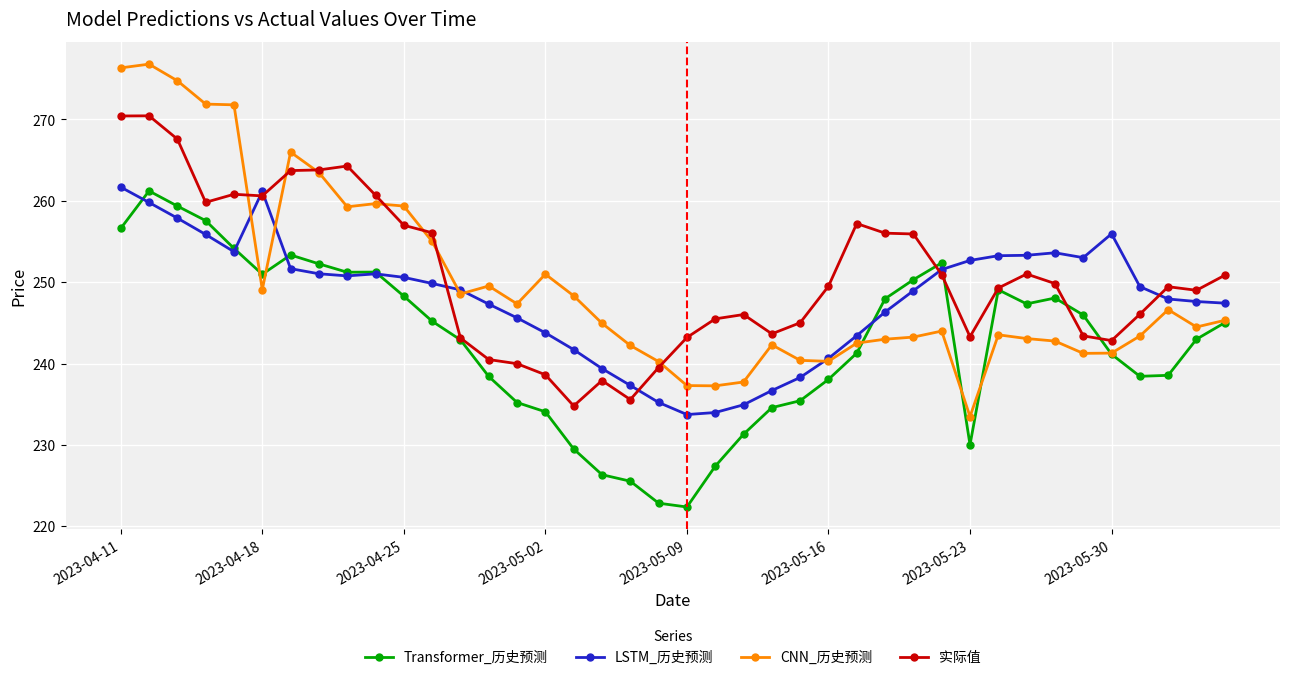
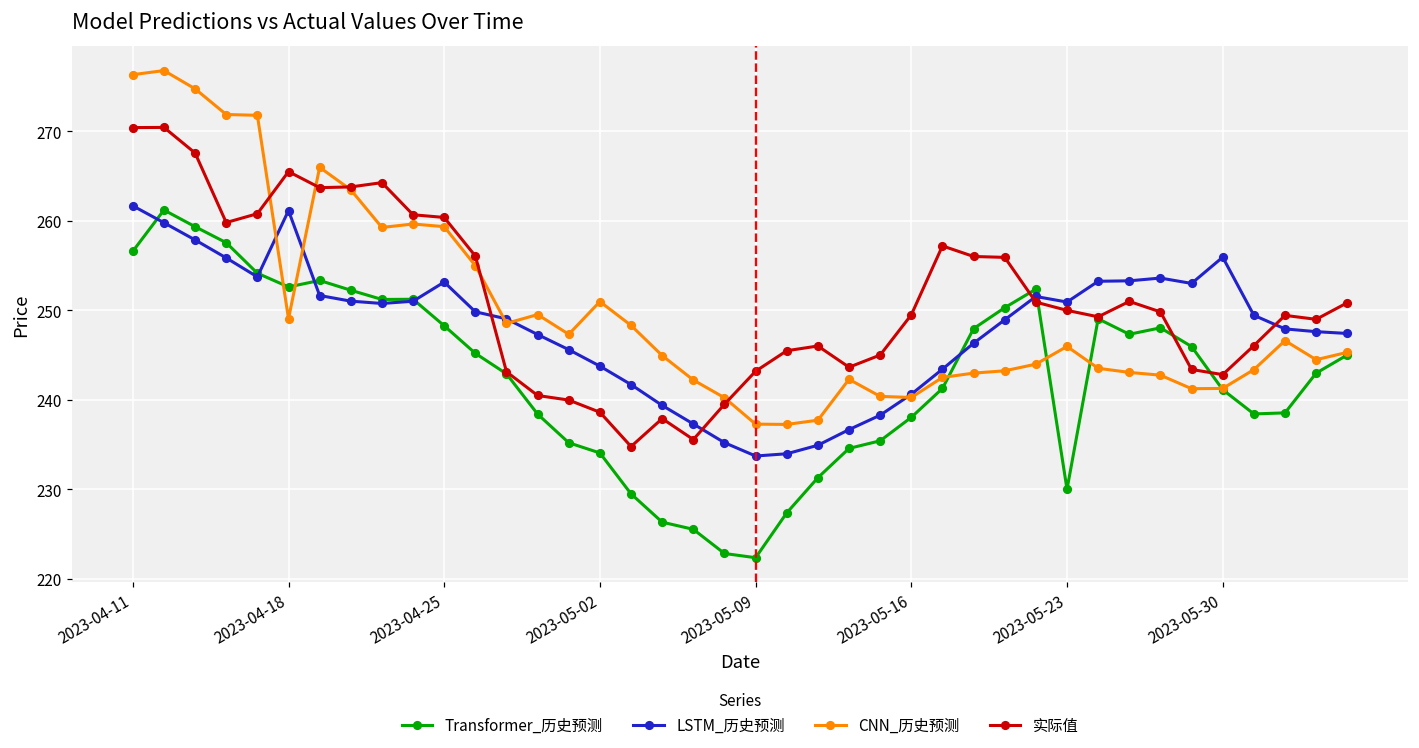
  {
    "Transformer_历史预测": {
      "2023-04-11": 257,
-     "2023-04-18": 251,
+     "2023-04-18": 253,
      "2023-04-25": 248,
      "2023-05-02": 234,
      "2023-05-09": 222,
      "2023-05-16": 238,
      "2023-05-23": 230
    },
    "LSTM_历史预测": {
      "2023-04-11": 262,
      "2023-04-18": 261,
-     "2023-04-25": 251,
+     "2023-04-25": 253,
      "2023-05-02": 244,
      "2023-05-09": 234,
      "2023-05-16": 241,
-     "2023-05-23": 253,
+     "2023-05-23": 251,
      "2023-05-30": 256
    },
    "CNN_历史预测": {
      "2023-04-11": 276,
      "2023-04-18": 249,
      "2023-04-25": 259,
      "2023-05-02": 251,
      "2023-05-09": 237,
      "2023-05-16": 240,
-     "2023-05-23": 233
+     "2023-05-23": 246
    },
    "实际值": {
      "2023-04-11": 270,
-     "2023-04-18": 261,
-     "2023-04-25": 257,
+     "2023-04-18": 266,
+     "2023-04-25": 260,
      "2023-05-02": 239,
      "2023-05-09": 243,
      "2023-05-16": 250,
-     "2023-05-23": 243,
+     "2023-05-23": 250,
      "2023-05-30": 243
    }
  }
